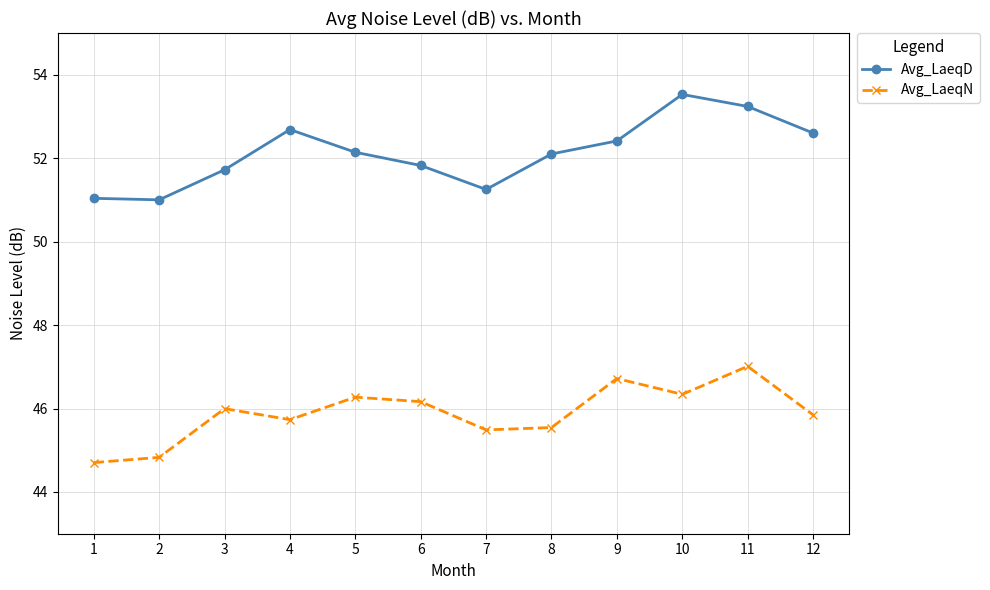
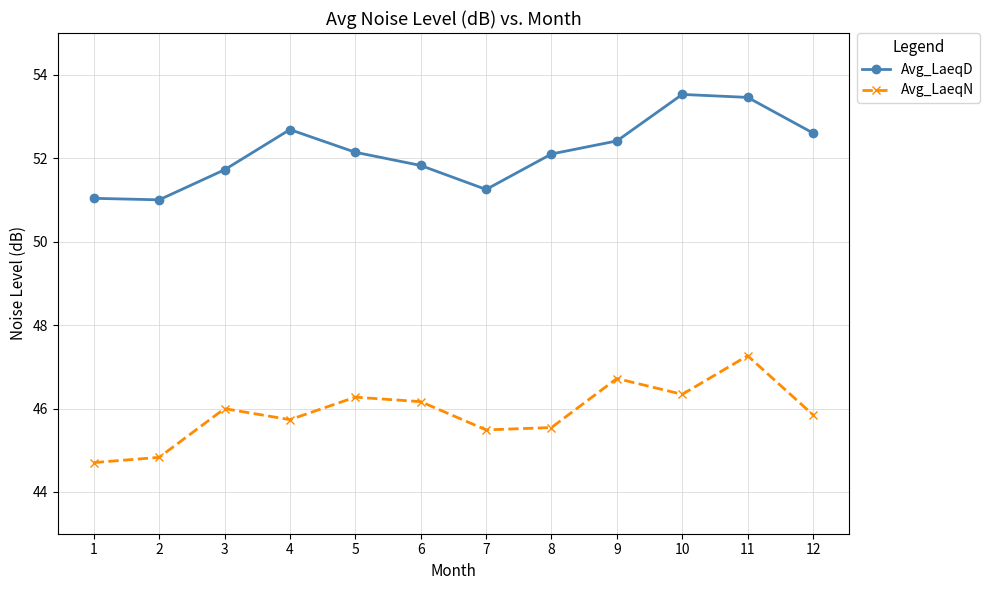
  {
    "Avg_LaeqD": {
      "1": 51.0,
      "2": 51.0,
      "3": 51.7,
      "4": 52.7,
      "5": 52.1,
      "6": 51.8,
      "7": 51.3,
      "8": 52.1,
      "9": 52.4,
      "10": 53.5,
-     "11": 53.2,
+     "11": 53.5,
      "12": 52.6
    },
    "Avg_LaeqN": {
      "1": 44.7,
      "2": 44.8,
      "3": 46.0,
      "4": 45.7,
      "5": 46.3,
      "6": 46.2,
      "7": 45.5,
      "8": 45.5,
      "9": 46.7,
      "10": 46.3,
-     "11": 47.0,
+     "11": 47.3,
      "12": 45.8
    }
  }
